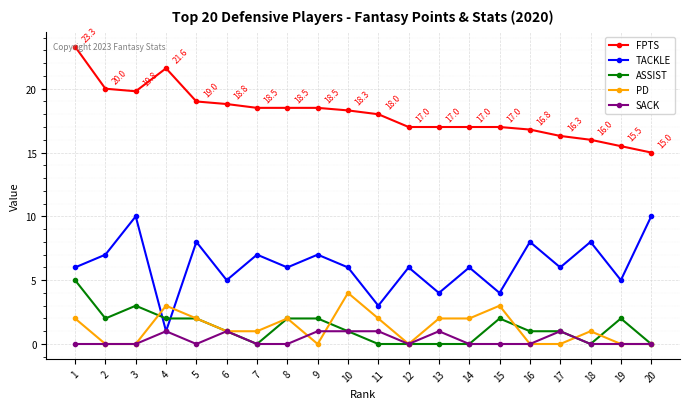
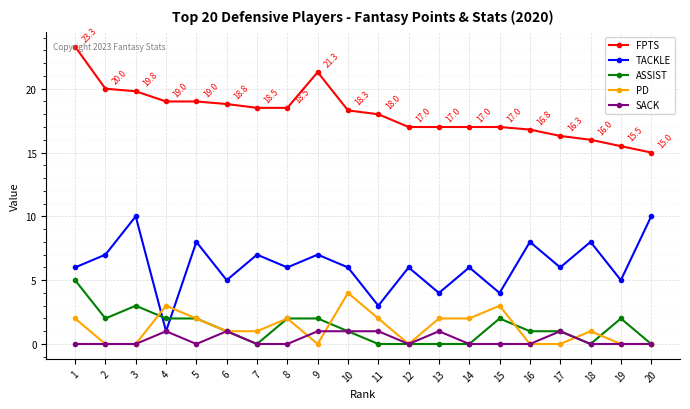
  {
    "FPTS": {
      "1": 23.3,
      "2": 20.0,
      "3": 19.8,
-     "4": 21.6,
+     "4": 19.0,
      "5": 19.0,
      "6": 18.8,
      "7": 18.5,
      "8": 18.5,
-     "9": 18.5,
+     "9": 21.3,
      "10": 18.3,
      "11": 18.0,
      "12": 17.0,
      "13": 17.0,
      "14": 17.0,
      "15": 17.0,
      "16": 16.8,
      "17": 16.3,
      "18": 16.0,
      "19": 15.5,
      "20": 15.0
    },
    "TACKLE": {
      "1": 6.0,
      "2": 7.0,
      "3": 10.0,
      "5": 8.0,
      "6": 5.0,
      "7": 7.0,
      "8": 6.0,
      "9": 7.0,
      "10": 6.0,
      "11": 3.0,
      "12": 6.0,
      "13": 4.0,
      "14": 6.0,
      "15": 4.0,
      "16": 8.0,
      "17": 6.0,
      "18": 8.0,
      "19": 5.0,
      "20": 10.0
    },
    "ASSIST": {
      "1": 5.0,
      "2": 2.0,
      "3": 3.0,
      "4": 2.0,
      "9": 2.0,
      "11": 0.0,
      "13": 0.0,
      "15": 2.0,
      "16": 1.0,
      "19": 2.0
    },
    "PD": {
      "1": 2.0,
      "4": 3.0,
      "7": 1.0,
      "9": 0.0,
      "10": 4.0,
      "11": 2.0,
      "13": 2.0,
      "14": 2.0,
      "15": 3.0,
      "17": 0.0,
      "18": 1.0
    },
    "SACK": {
      "1": 0.0,
      "5": 0.0,
      "8": 0.0,
      "9": 1.0,
      "11": 1.0,
      "13": 1.0,
      "15": 0.0
    }
  }
